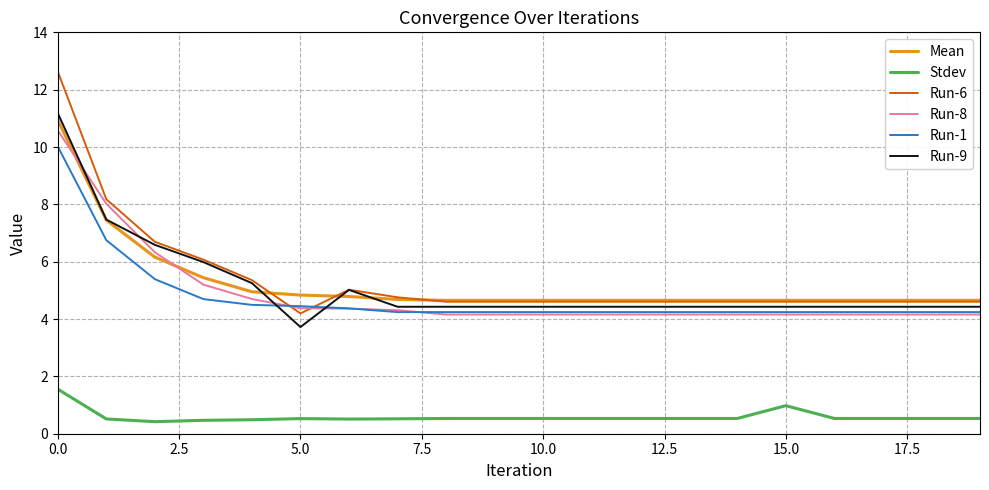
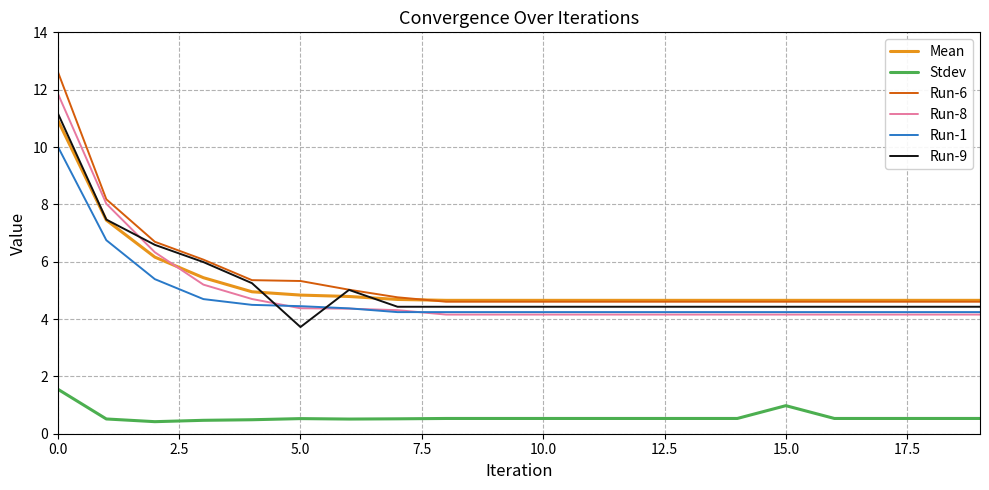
  {
    "Mean": {
      "0.0": 10.9,
      "5.0": 4.8
    },
    "Stdev": {
      "0.0": 1.6,
      "5.0": 0.5,
      "10.0": 0.5,
      "15.0": 1.0
    },
    "Run-6": {
      "0.0": 12.6,
-     "5.0": 4.2
+     "5.0": 5.3
    },
    "Run-8": {
-     "0.0": 10.6
+     "0.0": 11.9
    },
    "Run-1": {
      "0.0": 10.0
    },
    "Run-9": {
      "0.0": 11.2,
      "5.0": 3.7,
      "10.0": 4.4,
      "15.0": 4.4
    }
  }
